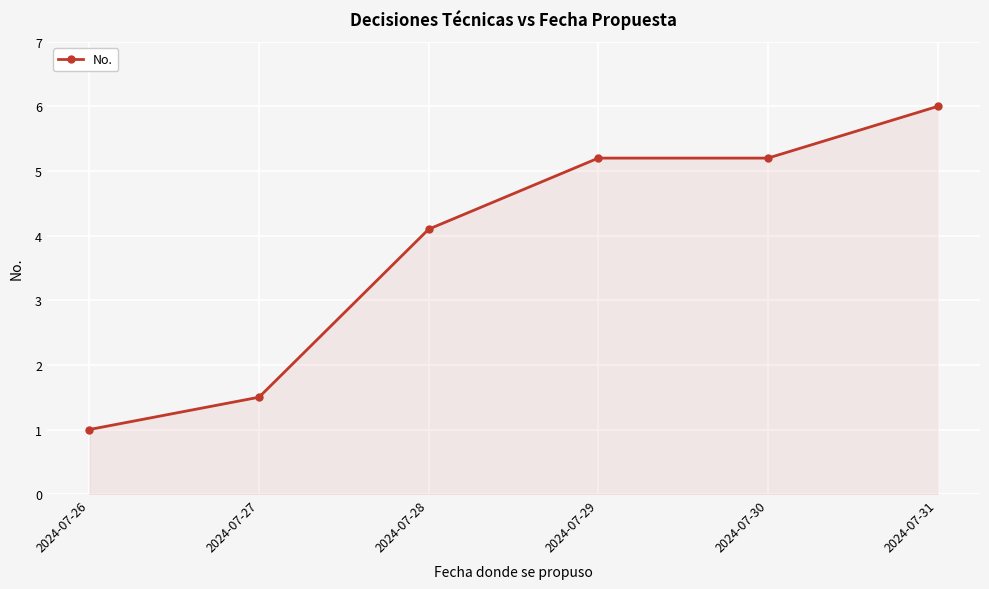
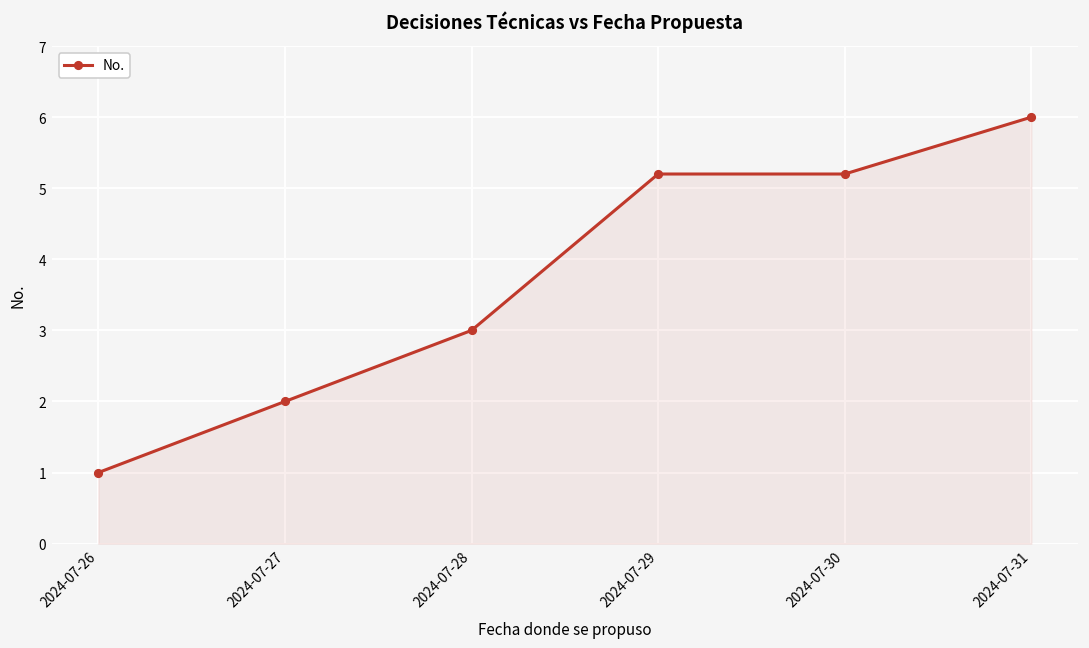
  {
    "2024-07-26": 1.0,
-   "2024-07-27": 1.5,
-   "2024-07-28": 4.1,
+   "2024-07-27": 2.0,
+   "2024-07-28": 3.0,
    "2024-07-29": 5.2,
    "2024-07-30": 5.2,
    "2024-07-31": 6.0
  }
